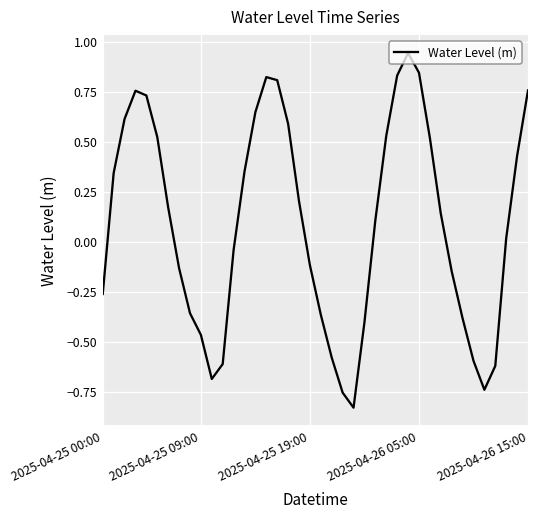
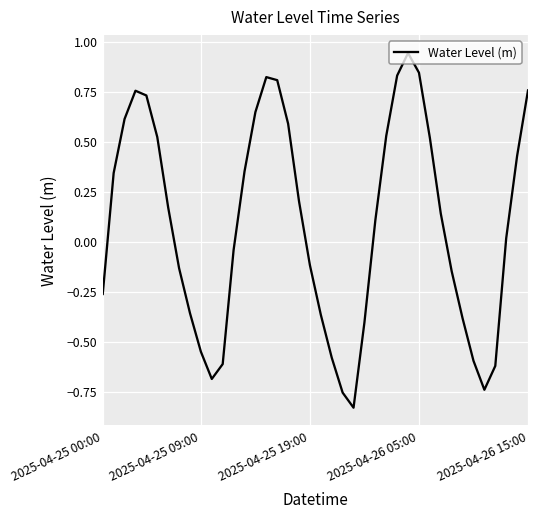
  {
    "2025-04-25 00:00": -0.26,
-   "2025-04-25 09:00": -0.47,
+   "2025-04-25 09:00": -0.55,
    "2025-04-25 19:00": -0.12,
    "2025-04-26 05:00": 0.84,
    "2025-04-26 15:00": 0.76
  }
